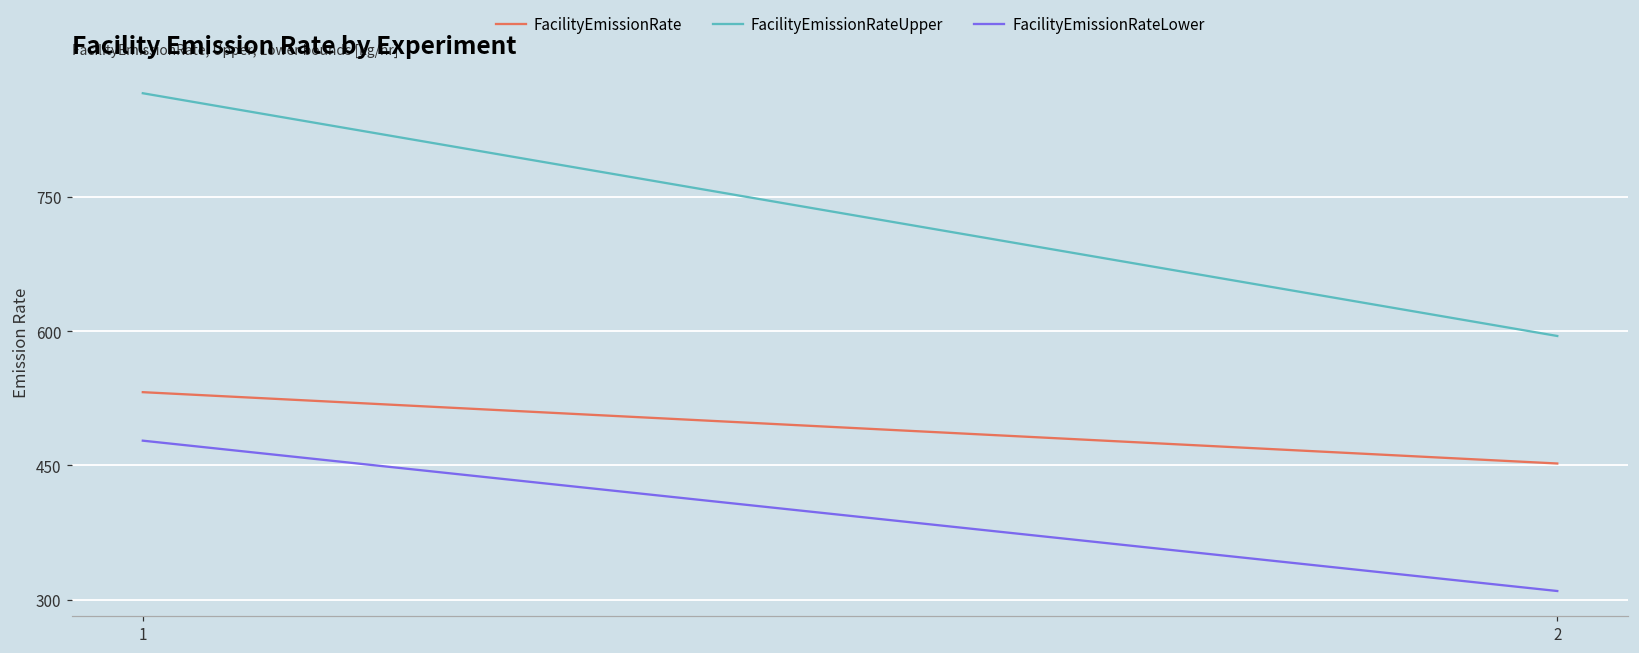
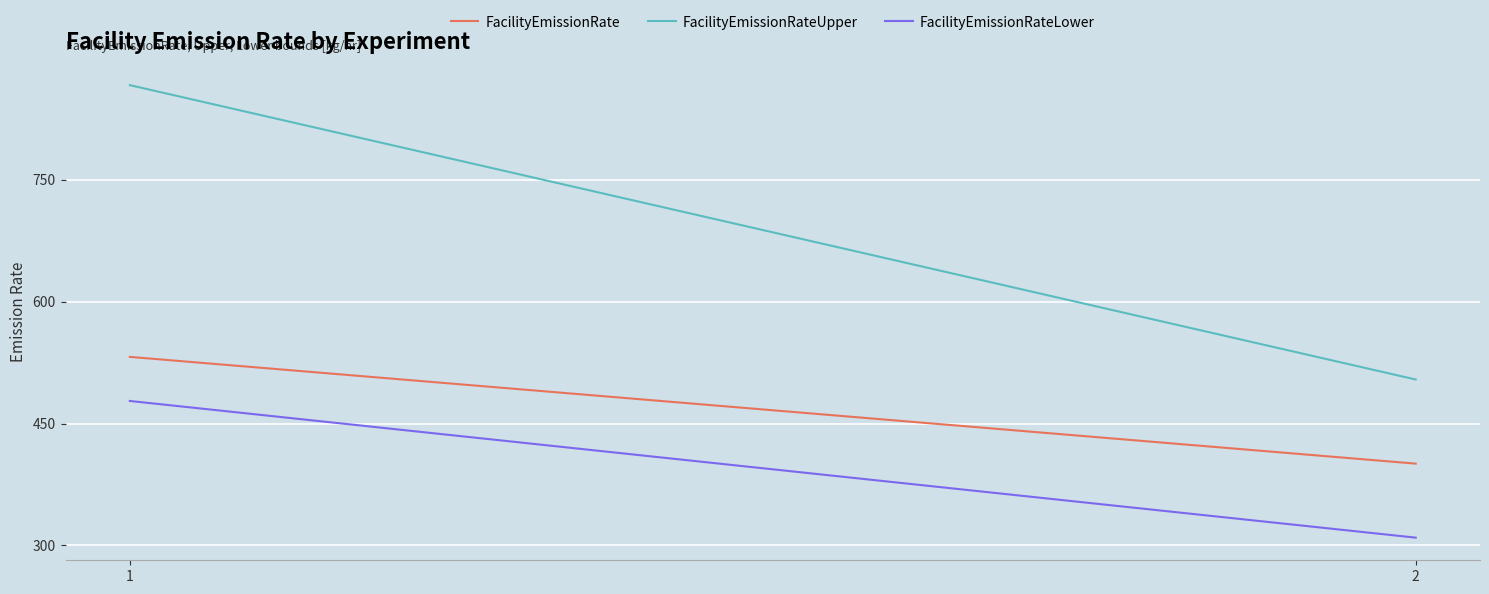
  {
    "FacilityEmissionRate": {
      "1": 530,
-     "2": 450
+     "2": 400
    },
    "FacilityEmissionRateUpper": {
      "1": 870,
-     "2": 590
+     "2": 500
    },
    "FacilityEmissionRateLower": {
      "1": 480,
      "2": 310
    }
  }
